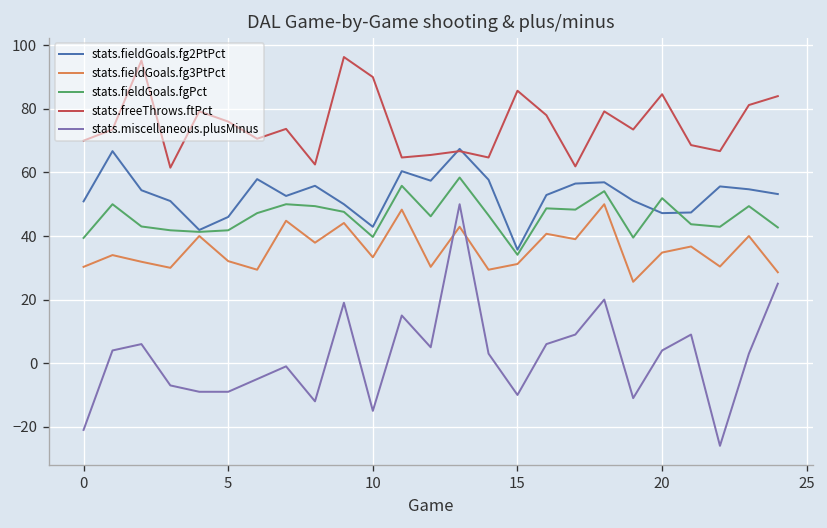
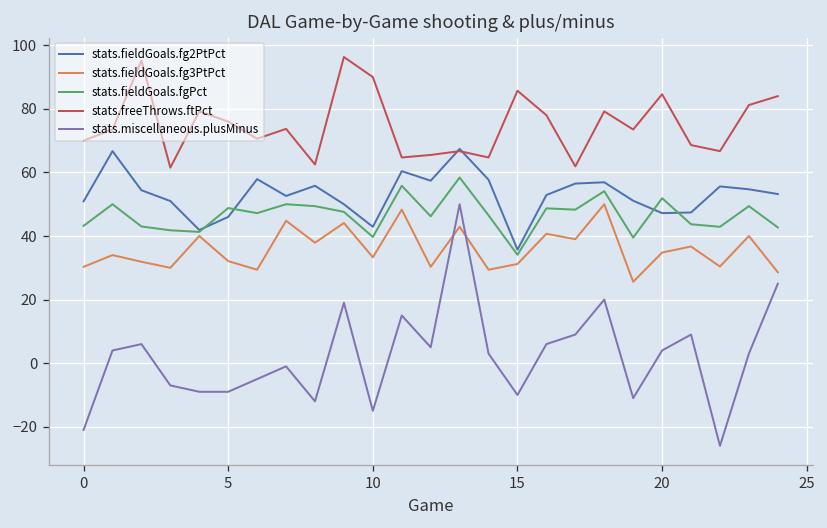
  {
    "stats.fieldGoals.fgPct": {
-     "0": 39,
-     "5": 42,
+     "0": 43,
+     "5": 49,
      "10": 40,
      "15": 34,
      "20": 52
    }
  }
